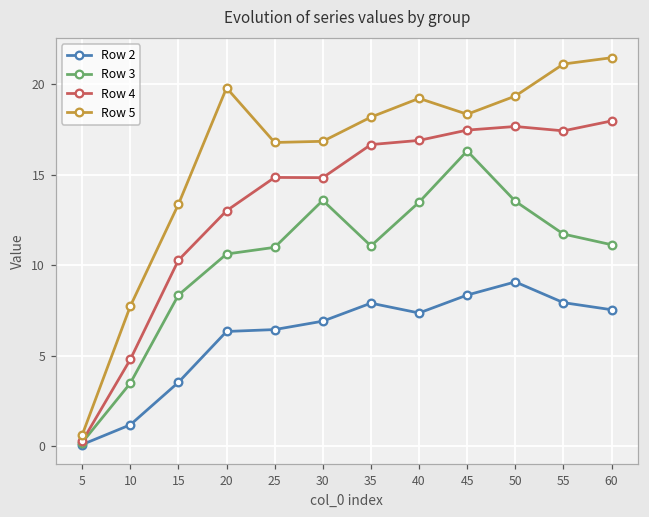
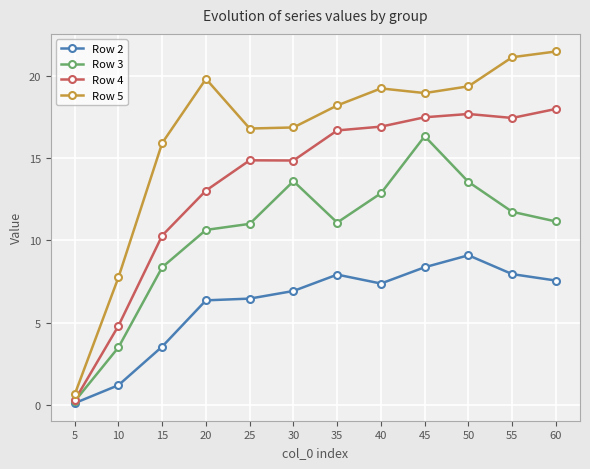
  {
    "Row 2": {
      "10": 1.2,
      "15": 3.5,
      "20": 6.3,
      "25": 6.5,
      "30": 6.9,
      "35": 7.9,
      "40": 7.4,
      "45": 8.4,
      "50": 9.1,
      "55": 7.9,
      "60": 7.5
    },
    "Row 3": {
      "10": 3.5,
      "15": 8.4,
      "20": 10.6,
      "25": 11.0,
      "30": 13.6,
      "35": 11.1,
-     "40": 13.5,
+     "40": 12.9,
      "45": 16.3,
      "50": 13.5,
      "55": 11.7,
      "60": 11.1
    },
    "Row 4": {
      "10": 4.8,
      "15": 10.3,
      "20": 13.0,
      "25": 14.9,
      "30": 14.8,
      "35": 16.7,
      "40": 16.9,
      "45": 17.5,
      "50": 17.7,
      "55": 17.4,
      "60": 18.0
    },
    "Row 5": {
      "5": 0.6,
      "10": 7.7,
-     "15": 13.4,
+     "15": 15.9,
      "20": 19.8,
      "25": 16.8,
      "30": 16.9,
      "35": 18.2,
      "40": 19.2,
-     "45": 18.4,
+     "45": 18.9,
      "50": 19.4,
      "55": 21.1,
      "60": 21.5
    }
  }
